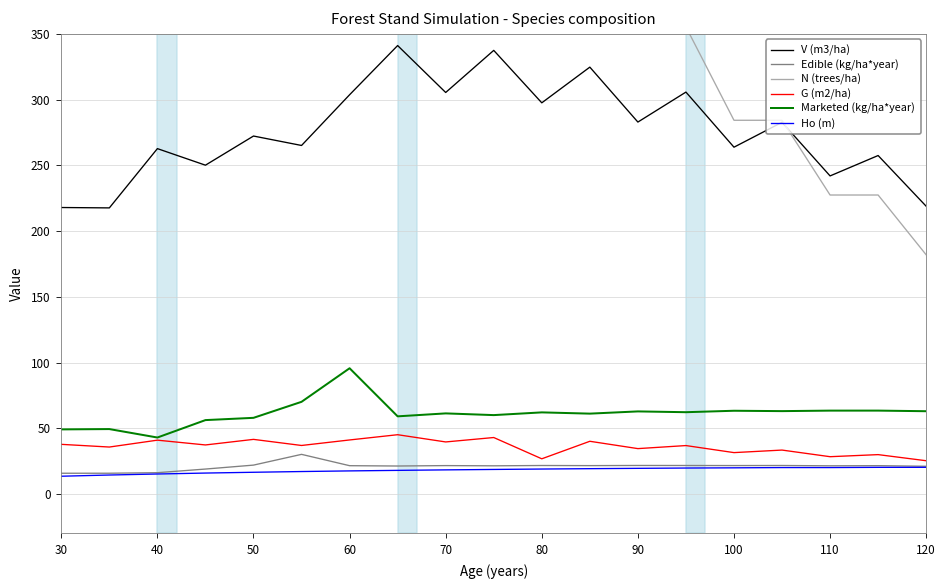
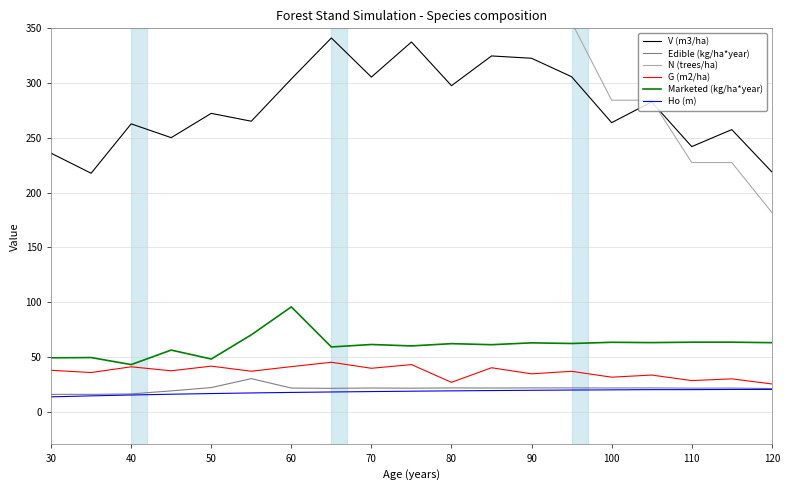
  {
    "V (m3/ha)": {
-     "30": 218,
+     "30": 236,
      "40": 263,
      "50": 272,
      "60": 304,
      "70": 306,
      "80": 298,
-     "90": 283,
+     "90": 323,
      "100": 264,
      "110": 242,
      "120": 219
    },
    "Edible (kg/ha*year)": {
      "50": 22,
      "60": 22,
      "70": 22,
      "80": 22
    },
    "N (trees/ha)": {
      "100": 284,
      "110": 227,
      "120": 182
    },
    "G (m2/ha)": {
      "30": 38,
      "50": 42,
      "60": 41,
      "70": 40,
      "80": 27,
      "90": 35,
      "100": 31,
      "110": 28,
      "120": 25
    },
    "Marketed (kg/ha*year)": {
      "30": 49,
-     "50": 58,
+     "50": 48,
      "60": 96,
      "70": 61,
      "80": 62,
      "90": 63,
      "100": 63,
      "110": 63,
      "120": 63
    },
    "Ho (m)": {
      "50": 17,
      "60": 18,
      "70": 18,
      "80": 19
    }
  }
